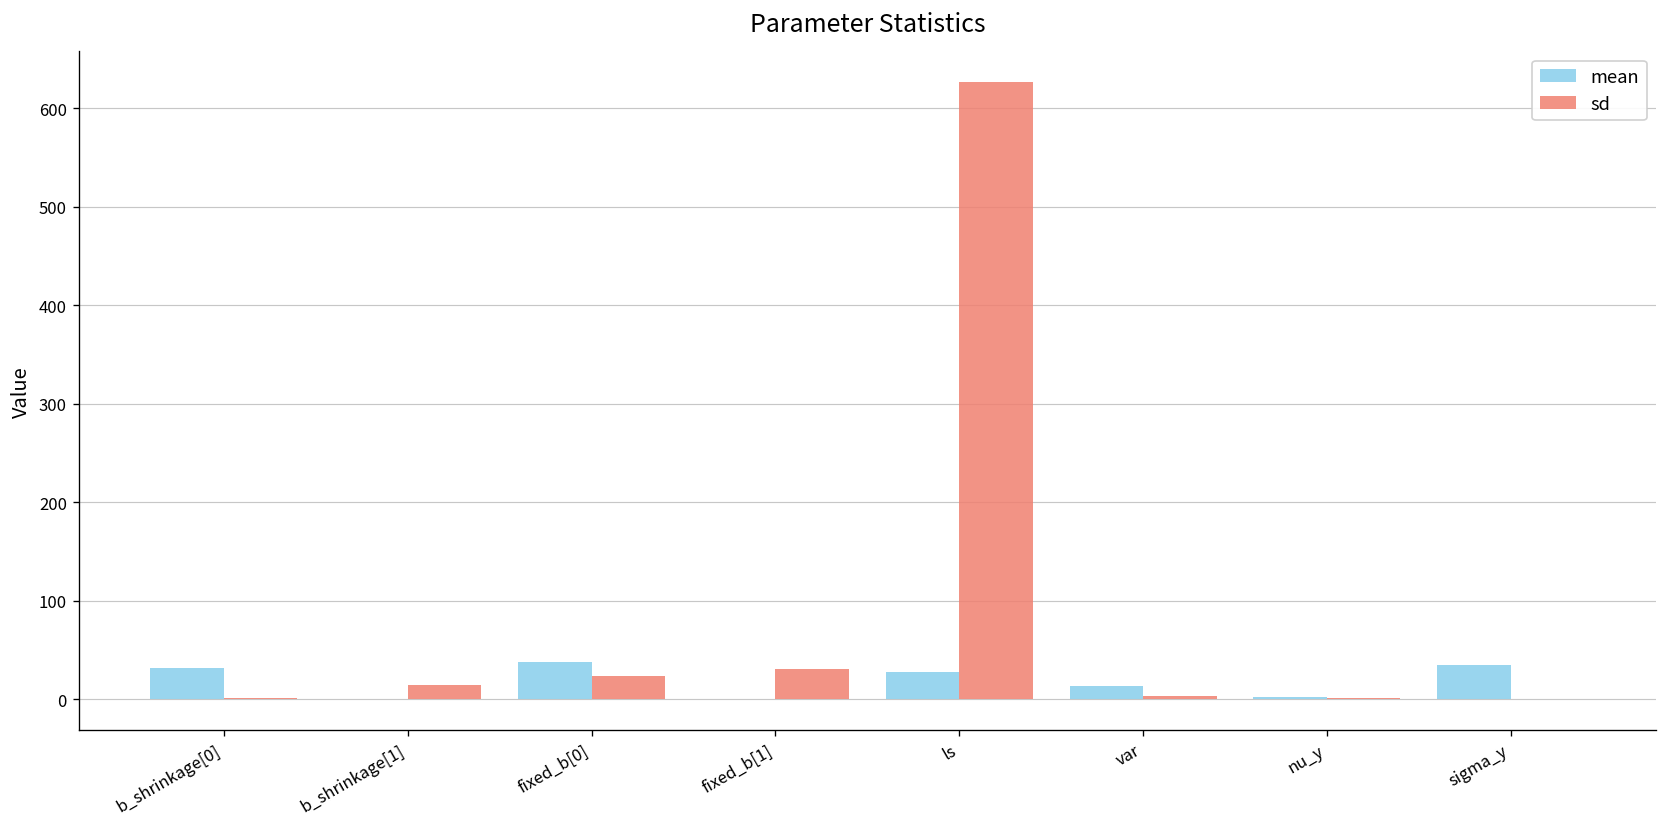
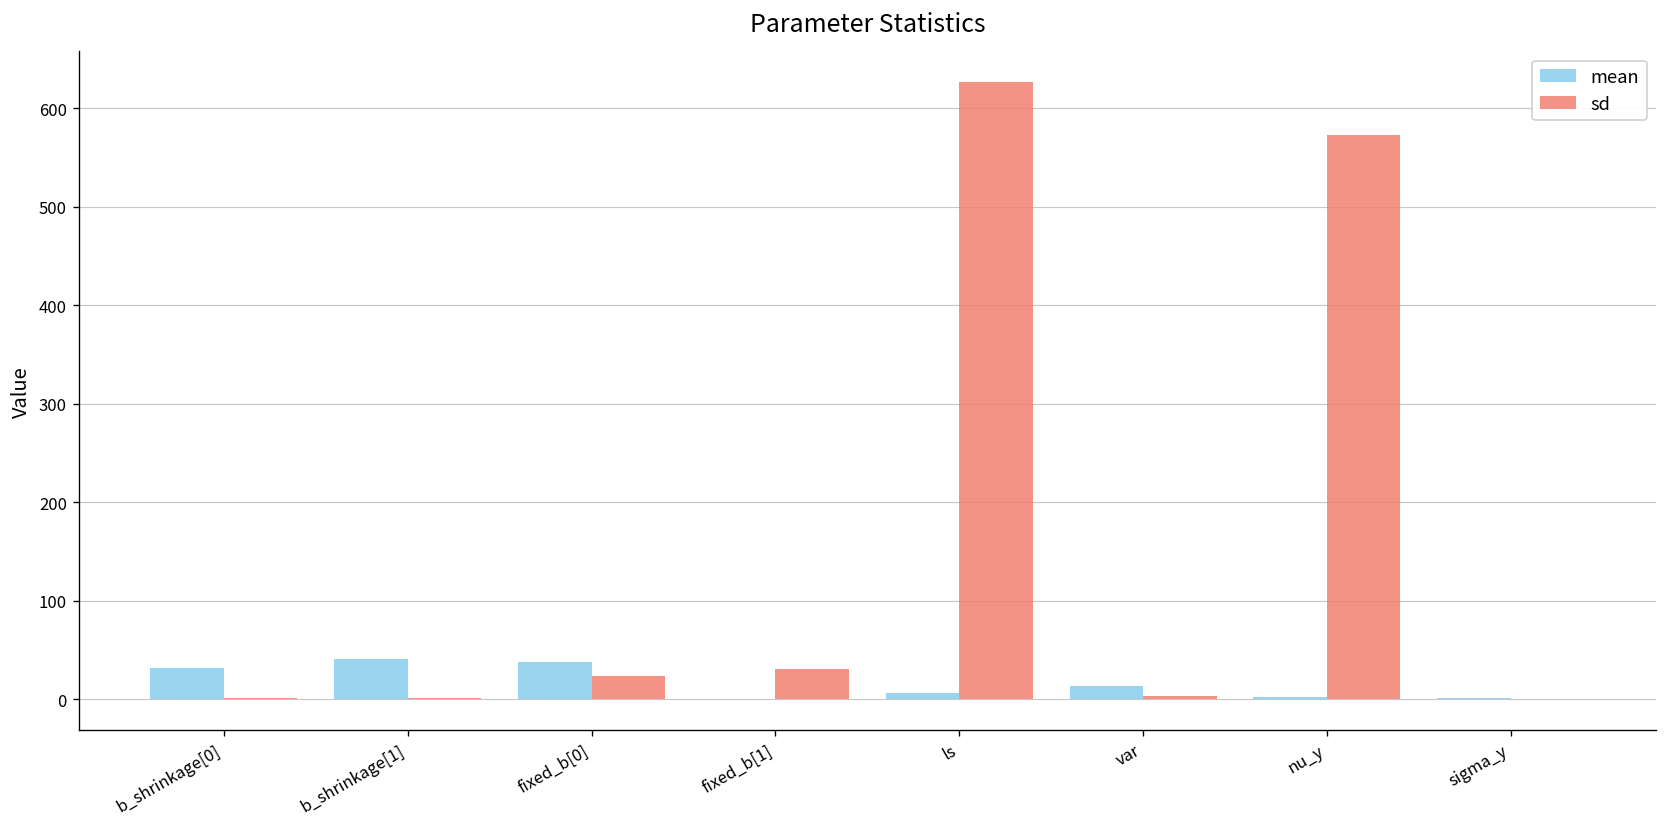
  {
    "mean": {
      "b_shrinkage[0]": 30,
-     "b_shrinkage[1]": 0,
+     "b_shrinkage[1]": 40,
      "fixed_b[0]": 40,
-     "ls": 30,
+     "ls": 10,
      "var": 10,
-     "sigma_y": 40
+     "sigma_y": 0
    },
    "sd": {
-     "b_shrinkage[1]": 10,
+     "b_shrinkage[1]": 0,
      "fixed_b[0]": 20,
      "fixed_b[1]": 30,
      "ls": 630,
      "var": 0,
-     "nu_y": 0
+     "nu_y": 570
    }
  }
